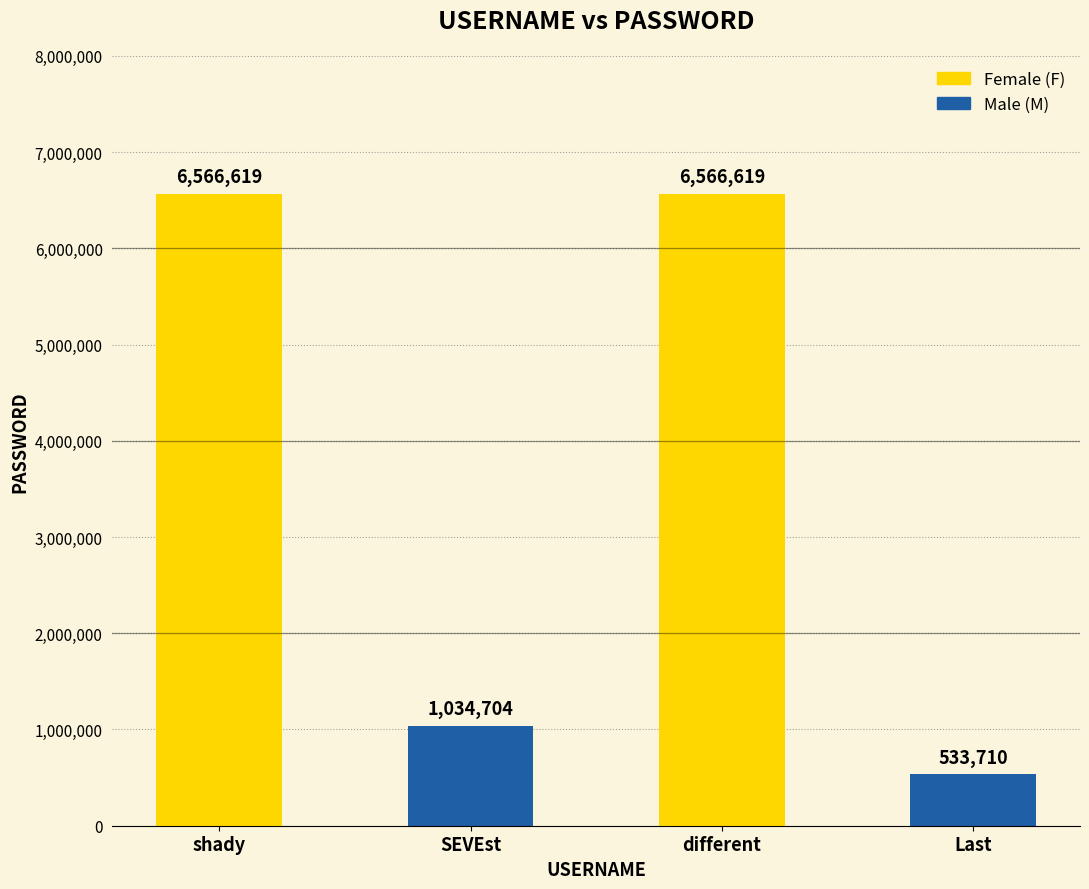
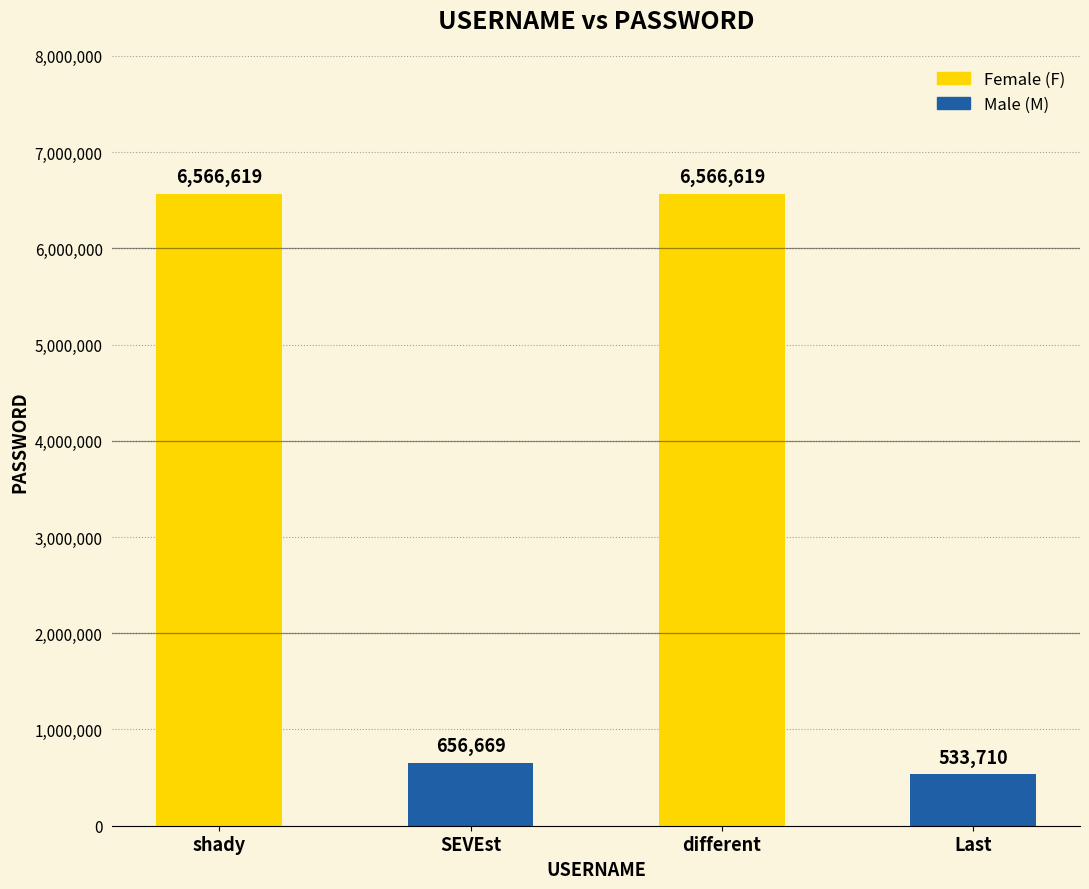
  {
    "shady": "6,566,619",
-   "SEVEst": "1,034,704",
+   "SEVEst": "656,669",
    "different": "6,566,619",
    "Last": "533,710"
  }
